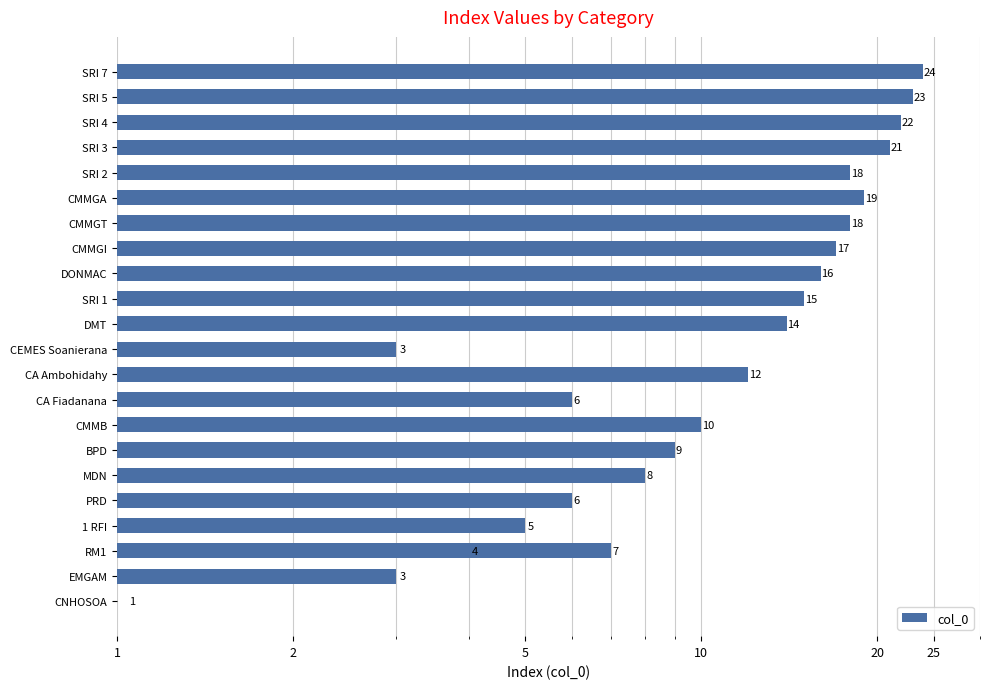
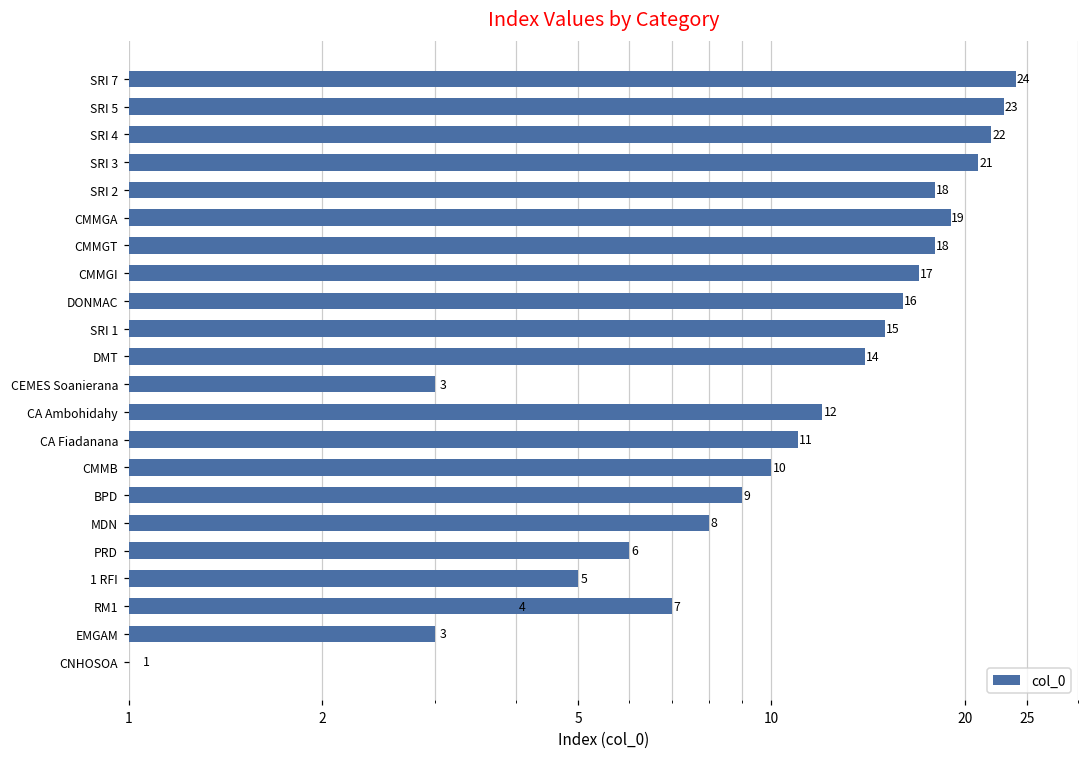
  {
    "SRI 7": 24,
    "SRI 5": 23,
    "SRI 4": 22,
    "SRI 3": 21,
    "SRI 2": 18,
    "CMMGA": 19,
    "CMMGT": 18,
    "CMMGI": 17,
    "DONMAC": 16,
    "SRI 1": 15,
    "DMT": 14,
    "CEMES Soanierana": 3,
    "CA Ambohidahy": 12,
-   "CA Fiadanana": 6,
+   "CA Fiadanana": 11,
    "CMMB": 10,
    "BPD": 9,
    "MDN": 8,
    "PRD": 6,
    "1 RFI": 5,
    "EMGAM": 3,
    "CNHOSOA": 1
  }
